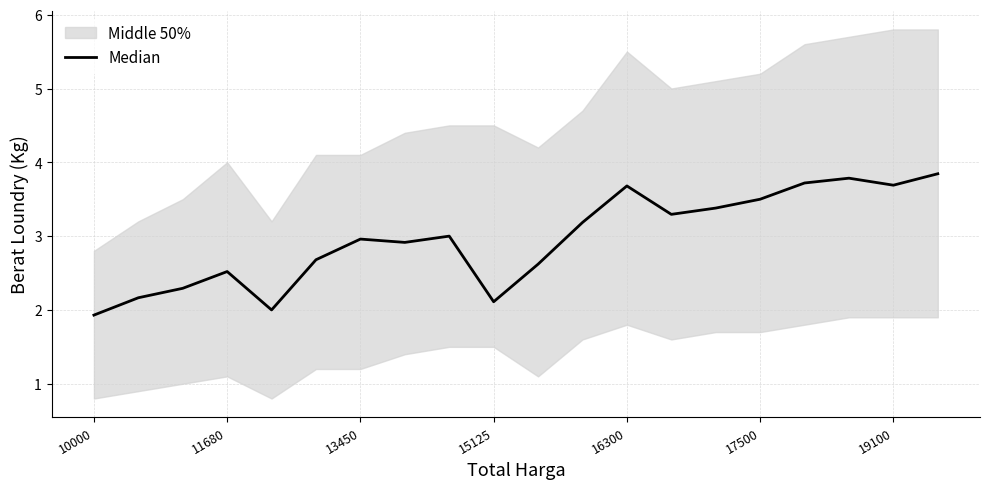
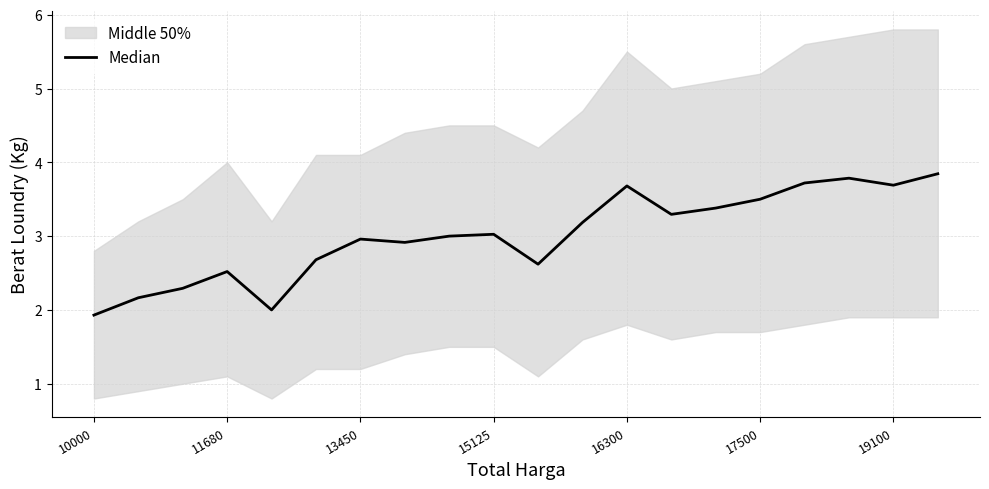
  {
    "Median": {
      "10000": 1.9,
      "11680": 2.5,
      "13450": 3.0,
-     "15125": 2.1,
+     "15125": 3.0,
      "16300": 3.7,
      "17500": 3.5,
      "19100": 3.7
    }
  }
